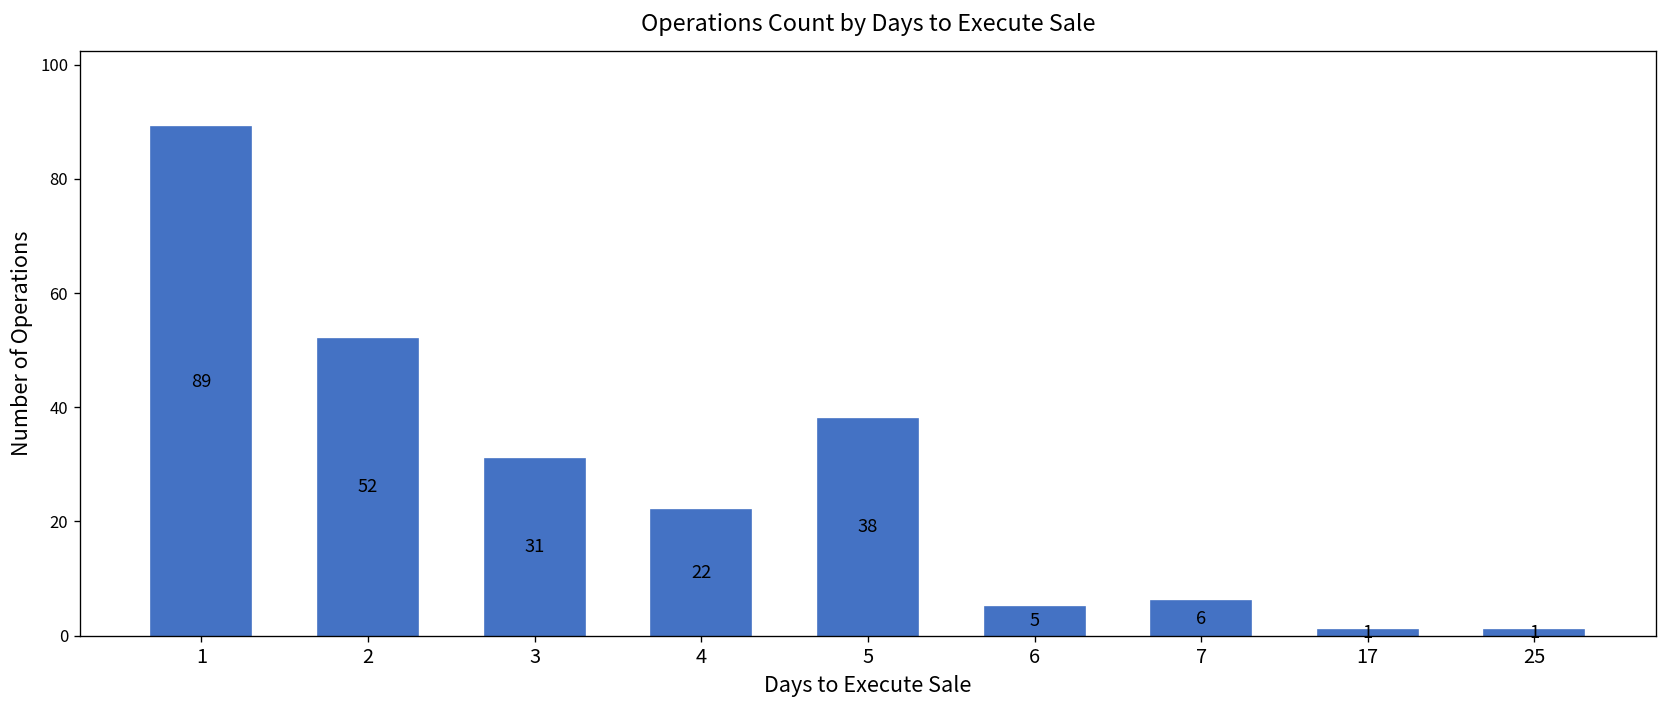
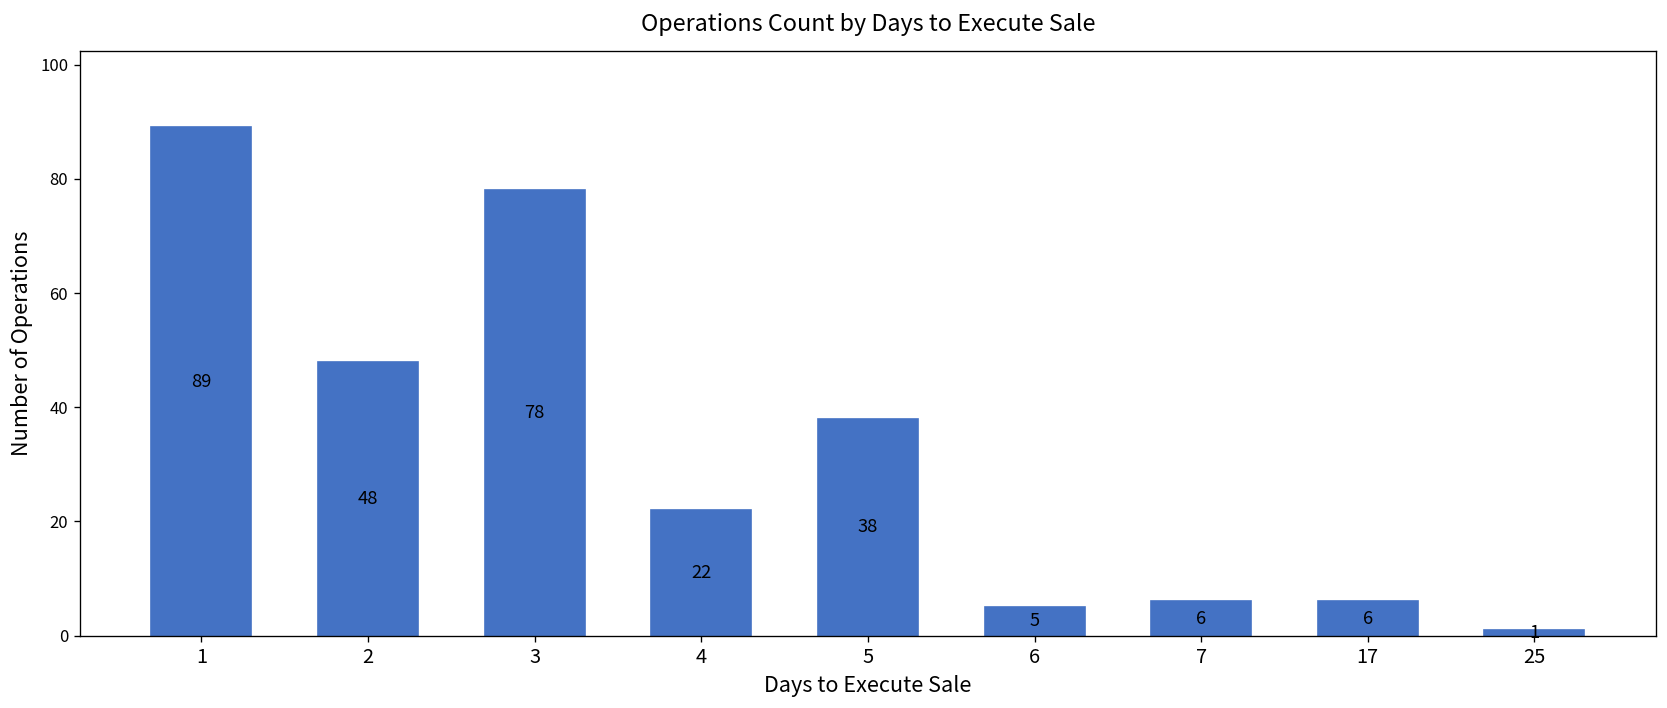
  {
    "1": 89,
-   "2": 52,
-   "3": 31,
+   "2": 48,
+   "3": 78,
    "4": 22,
    "5": 38,
    "6": 5,
    "7": 6,
-   "17": 1,
+   "17": 6,
    "25": 1
  }
